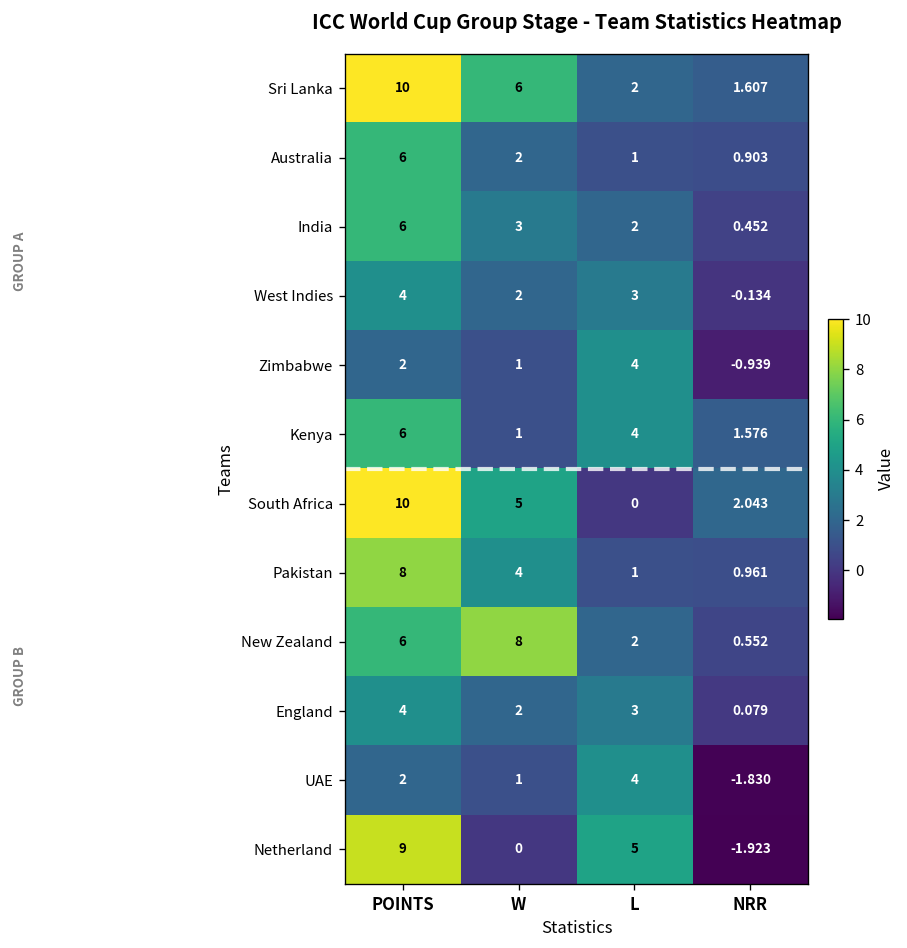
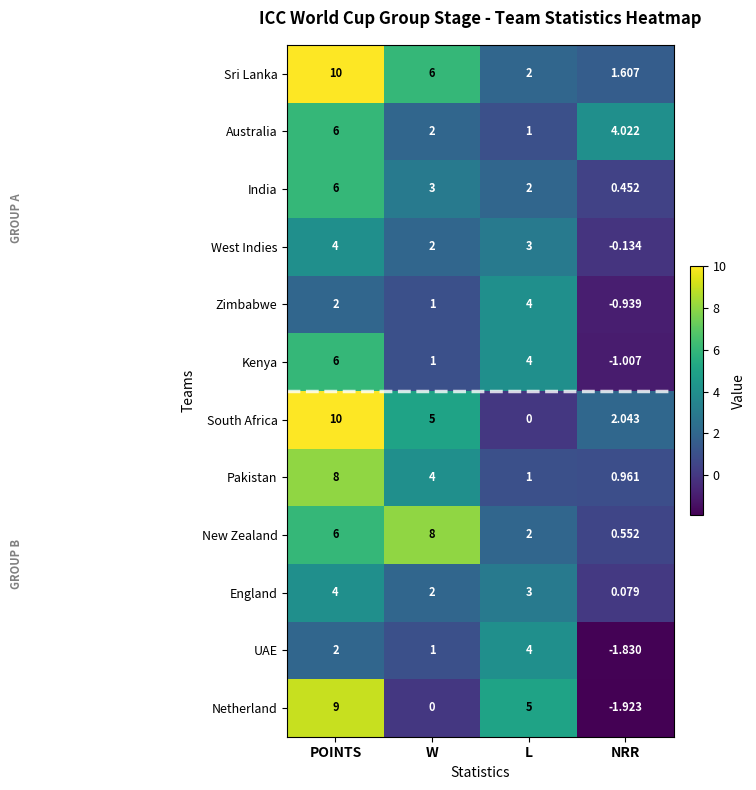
  {
    "Sri Lanka": {
      "POINTS": 10,
      "W": 6,
      "L": 2,
      "NRR": 1.607
    },
    "Australia": {
      "POINTS": 6,
      "W": 2,
      "L": 1,
-     "NRR": 0.903
+     "NRR": 4.022
    },
    "India": {
      "POINTS": 6,
      "W": 3,
      "L": 2,
      "NRR": 0.452
    },
    "West Indies": {
      "POINTS": 4,
      "W": 2,
      "L": 3,
      "NRR": -0.134
    },
    "Zimbabwe": {
      "POINTS": 2,
      "W": 1,
      "L": 4,
      "NRR": -0.939
    },
    "Kenya": {
      "POINTS": 6,
      "W": 1,
      "L": 4,
-     "NRR": 1.576
+     "NRR": -1.007
    },
    "South Africa": {
      "POINTS": 10,
      "W": 5,
      "L": 0,
      "NRR": 2.043
    },
    "Pakistan": {
      "POINTS": 8,
      "W": 4,
      "L": 1,
      "NRR": 0.961
    },
    "New Zealand": {
      "POINTS": 6,
      "W": 8,
      "L": 2,
      "NRR": 0.552
    },
    "England": {
      "POINTS": 4,
      "W": 2,
      "L": 3,
      "NRR": 0.079
    },
    "UAE": {
      "POINTS": 2,
      "W": 1,
      "L": 4,
      "NRR": -1.830
    },
    "Netherland": {
      "POINTS": 9,
      "W": 0,
      "L": 5,
      "NRR": -1.923
    }
  }
